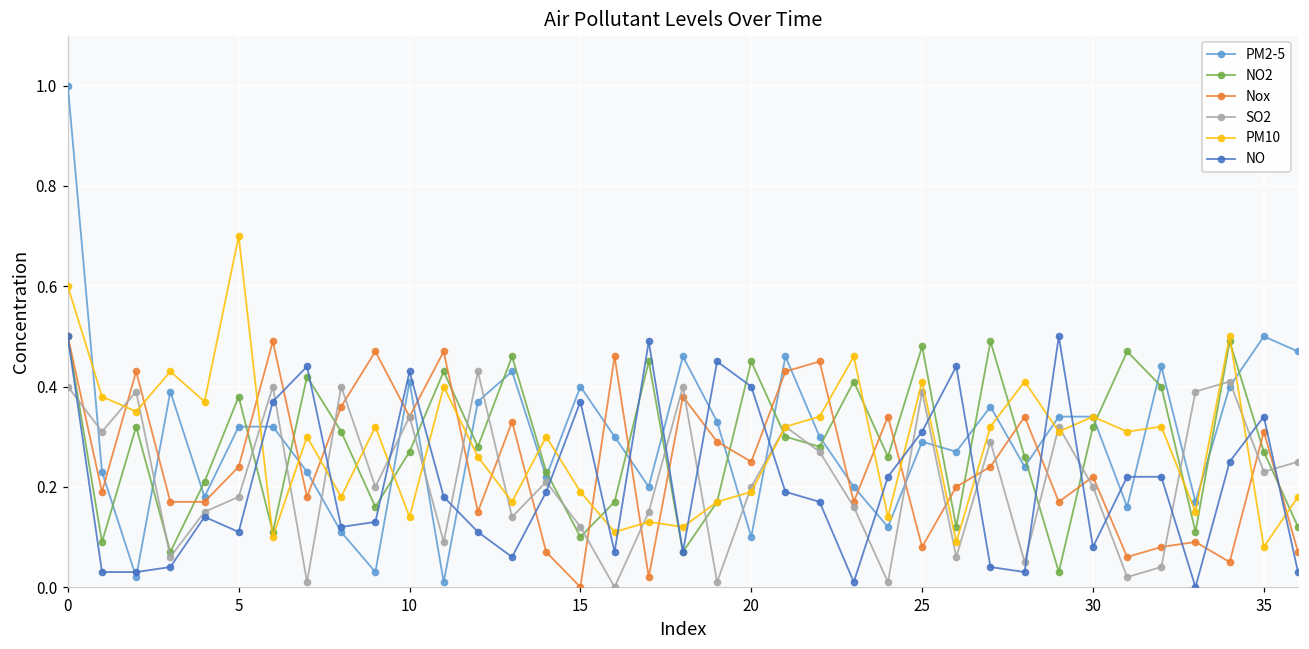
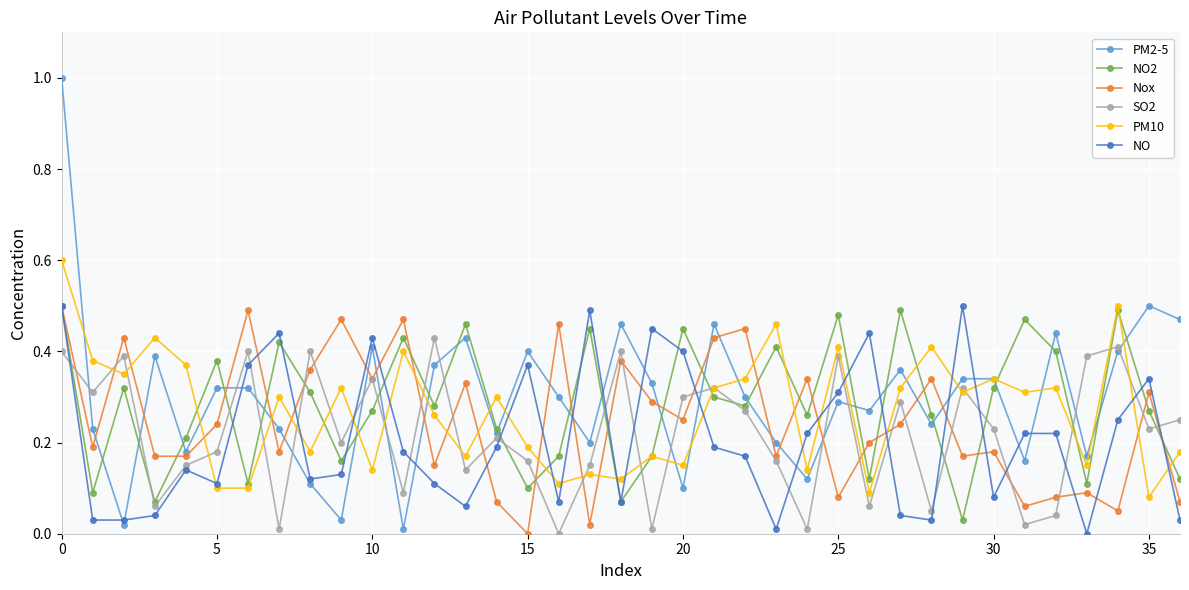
  {
    "NO2": {
      "5": 0.38,
      "10": 0.27,
      "15": 0.10,
      "20": 0.45,
      "25": 0.48,
      "30": 0.32,
      "35": 0.27
    },
    "Nox": {
      "5": 0.24,
      "15": 0.00,
      "20": 0.25,
      "25": 0.08,
-     "30": 0.22,
+     "30": 0.18,
      "35": 0.31
    },
    "SO2": {
      "0": 0.40,
      "5": 0.18,
-     "15": 0.12,
-     "20": 0.2,
+     "15": 0.16,
+     "20": 0.3,
      "25": 0.39,
-     "30": 0.20,
+     "30": 0.23,
      "35": 0.23
    },
    "PM10": {
      "0": 0.60,
-     "5": 0.7,
+     "5": 0.1,
      "10": 0.14,
      "15": 0.19,
-     "20": 0.19,
+     "20": 0.15,
      "25": 0.41,
      "35": 0.08
    }
  }
